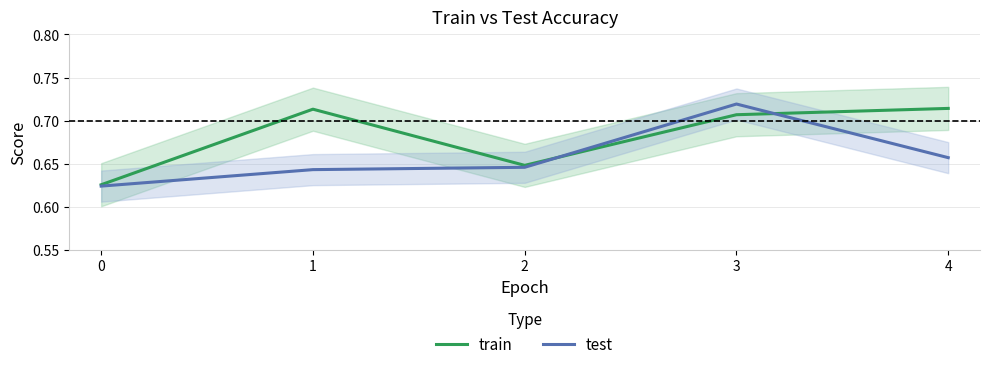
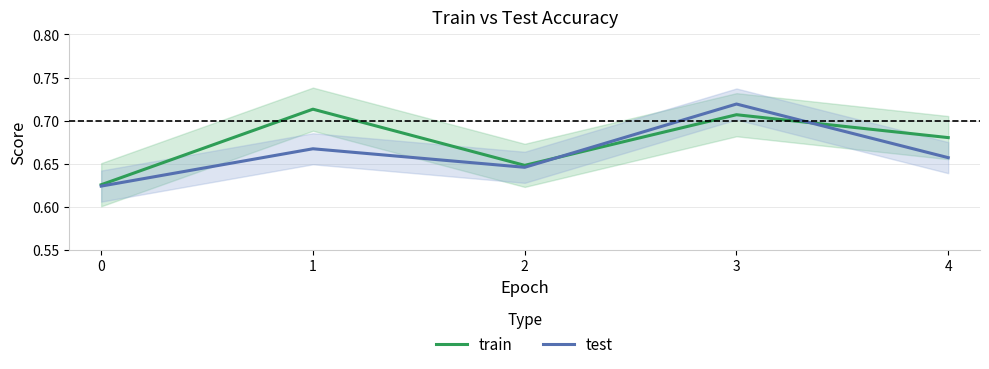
  {
    "train": {
      "1": 0.71,
      "3": 0.71,
-     "4": 0.71
+     "4": 0.68
    },
    "test": {
-     "1": 0.64,
+     "1": 0.67,
      "3": 0.72,
      "4": 0.66
    }
  }
